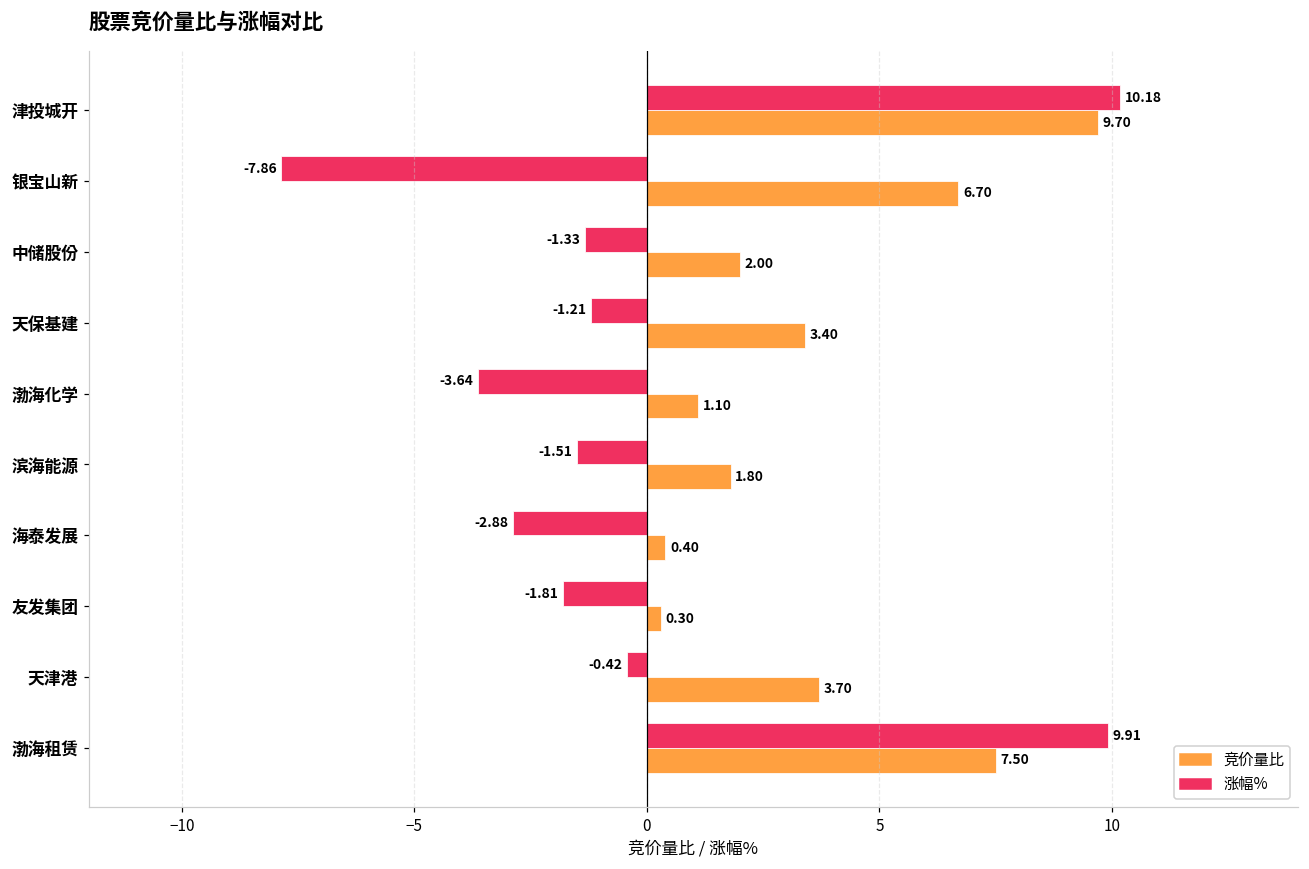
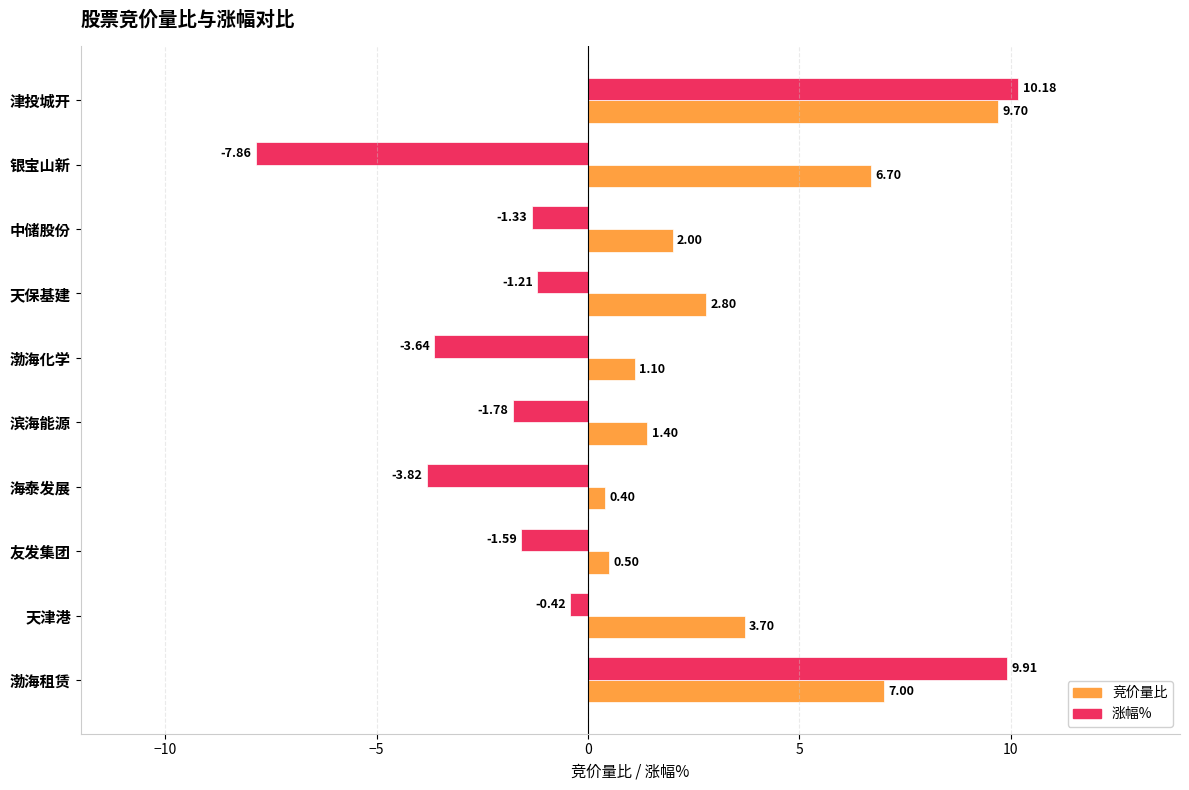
  {
    "竞价量比": {
      "津投城开": 9.70,
      "银宝山新": 6.70,
      "中储股份": 2.00,
-     "天保基建": 3.40,
+     "天保基建": 2.80,
      "渤海化学": 1.10,
-     "滨海能源": 1.80,
+     "滨海能源": 1.40,
      "海泰发展": 0.40,
-     "友发集团": 0.30,
+     "友发集团": 0.50,
      "天津港": 3.70,
-     "渤海租赁": 7.50
+     "渤海租赁": 7.00
    },
    "涨幅%": {
      "津投城开": 10.18,
      "银宝山新": -7.86,
      "中储股份": -1.33,
      "天保基建": -1.21,
      "渤海化学": -3.64,
-     "滨海能源": -1.51,
-     "海泰发展": -2.88,
-     "友发集团": -1.81,
+     "滨海能源": -1.78,
+     "海泰发展": -3.82,
+     "友发集团": -1.59,
      "天津港": -0.42,
      "渤海租赁": 9.91
    }
  }
